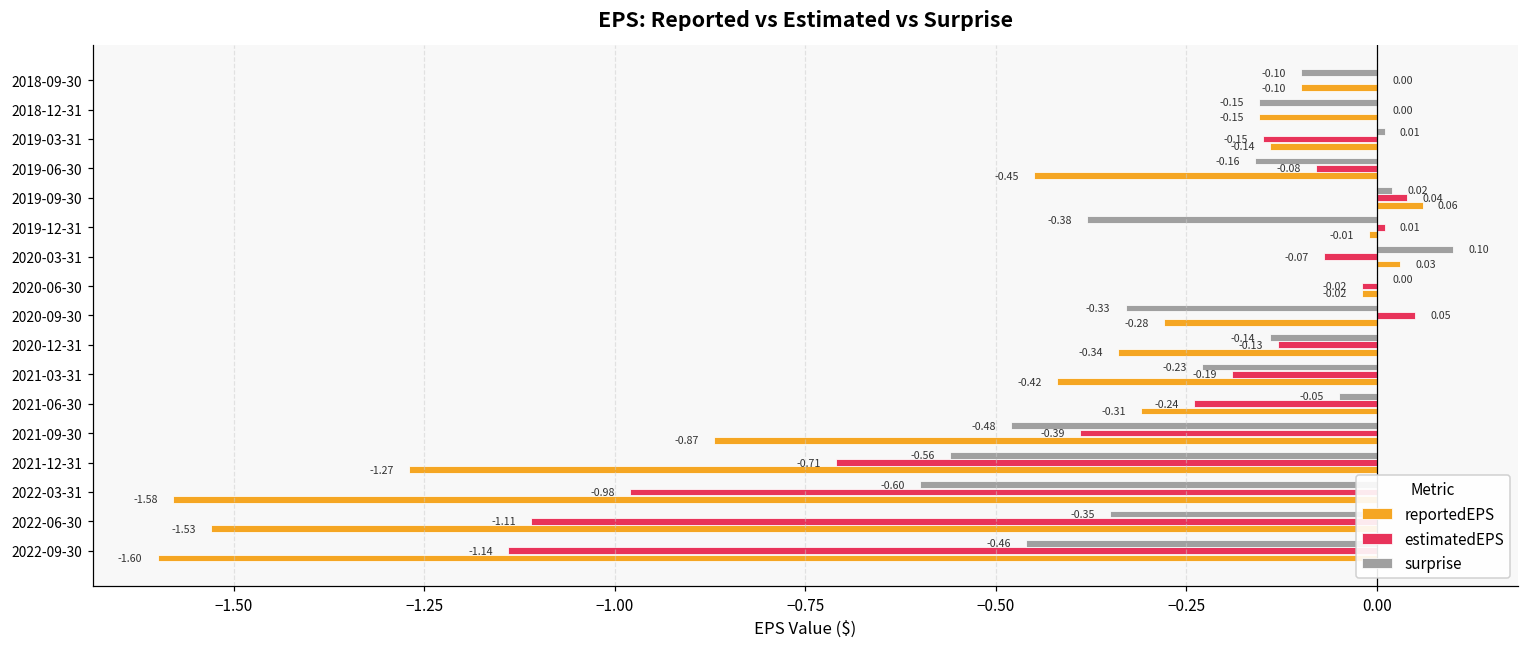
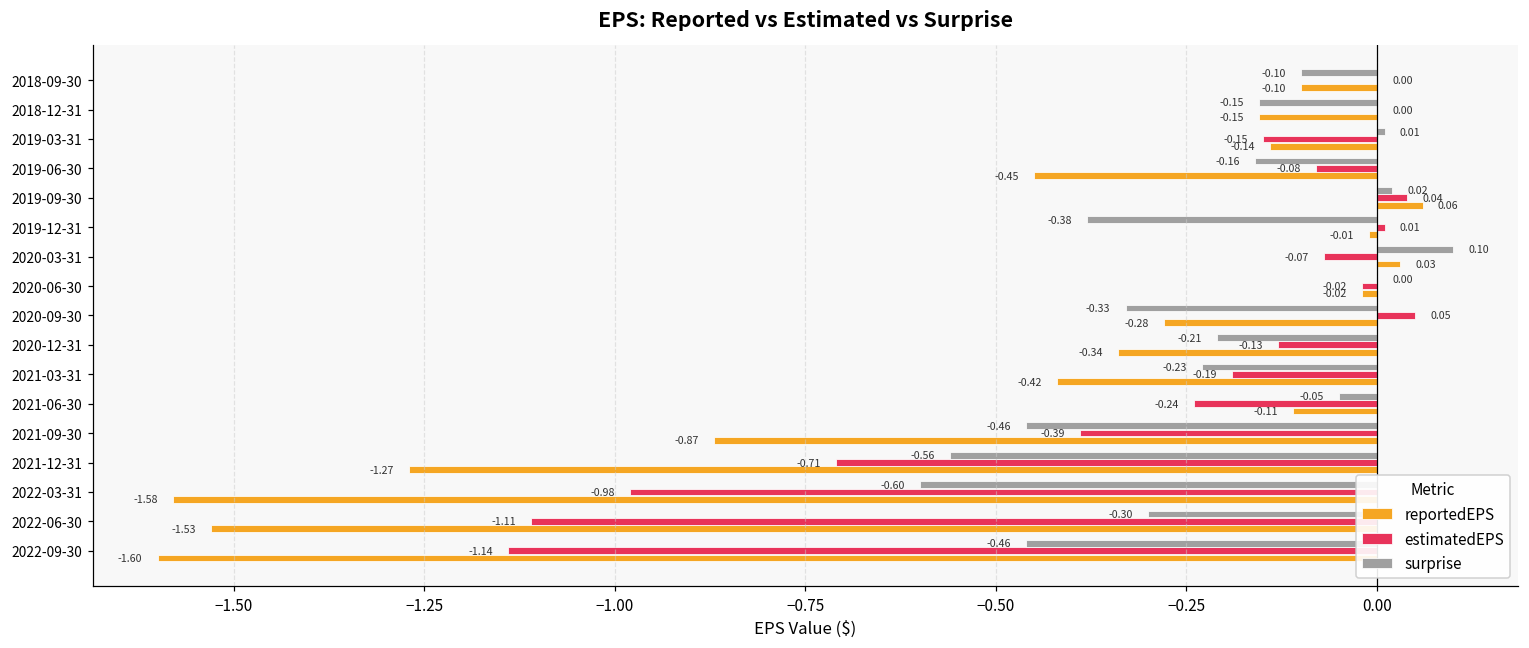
  {
    "reportedEPS": {
      "2018-09-30": -0.10,
      "2018-12-31": -0.15,
      "2019-06-30": -0.45,
      "2019-09-30": 0.06,
      "2019-12-31": -0.01,
      "2020-03-31": 0.03,
      "2020-09-30": -0.28,
      "2020-12-31": -0.34,
      "2021-03-31": -0.42,
-     "2021-06-30": -0.31,
+     "2021-06-30": -0.11,
      "2021-09-30": -0.87,
      "2021-12-31": -1.27,
      "2022-03-31": -1.58,
      "2022-06-30": -1.53,
      "2022-09-30": -1.60
    },
    "estimatedEPS": {
      "2018-09-30": 0.00,
      "2018-12-31": 0.00,
      "2019-06-30": -0.08,
      "2019-09-30": 0.04,
      "2019-12-31": 0.01,
      "2020-03-31": -0.07,
      "2020-09-30": 0.05,
      "2020-12-31": -0.13,
      "2021-03-31": -0.19,
      "2021-06-30": -0.24,
      "2021-09-30": -0.39,
      "2021-12-31": -0.71,
      "2022-03-31": -0.98,
      "2022-06-30": -1.11,
      "2022-09-30": -1.14
    },
    "surprise": {
      "2018-09-30": -0.10,
      "2018-12-31": -0.15,
      "2019-03-31": 0.01,
      "2019-06-30": -0.16,
      "2019-09-30": 0.02,
      "2019-12-31": -0.38,
      "2020-03-31": 0.10,
      "2020-06-30": 0.00,
      "2020-09-30": -0.33,
-     "2020-12-31": -0.14,
+     "2020-12-31": -0.21,
      "2021-03-31": -0.23,
      "2021-06-30": -0.05,
-     "2021-09-30": -0.48,
+     "2021-09-30": -0.46,
      "2021-12-31": -0.56,
      "2022-03-31": -0.60,
-     "2022-06-30": -0.35,
+     "2022-06-30": -0.30,
      "2022-09-30": -0.46
    }
  }
